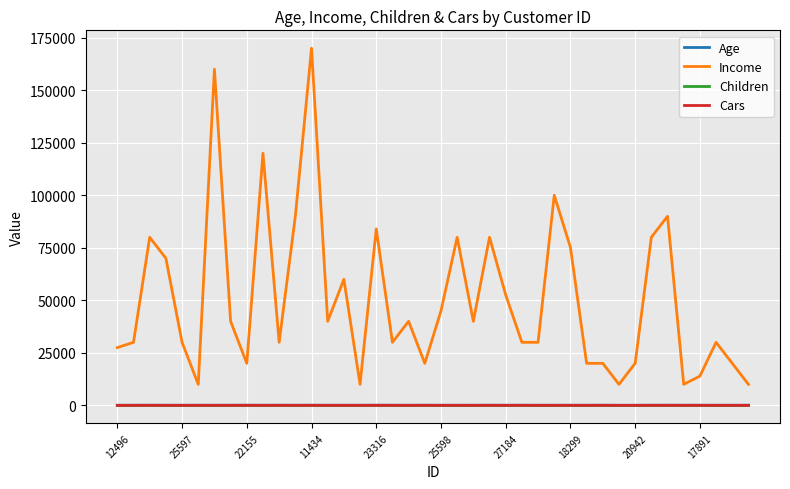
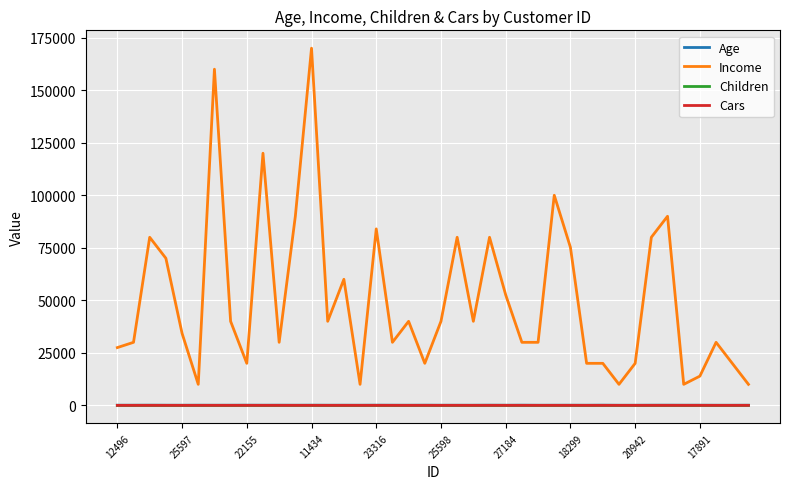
  {
    "Cars": {
      "12496": 0,
      "25597": 0,
      "22155": 0,
      "11434": 0,
      "23316": 0,
      "25598": 0,
      "27184": 0,
      "18299": 0,
      "20942": 0,
      "17891": 0
    },
    "Income": {
      "12496": 27000,
-     "25597": 30000,
+     "25597": 34000,
      "22155": 20000,
      "11434": 170000,
      "23316": 84000,
-     "25598": 45000,
+     "25598": 40000,
      "27184": 53000,
      "18299": 75000,
      "20942": 20000,
      "17891": 14000
    }
  }
